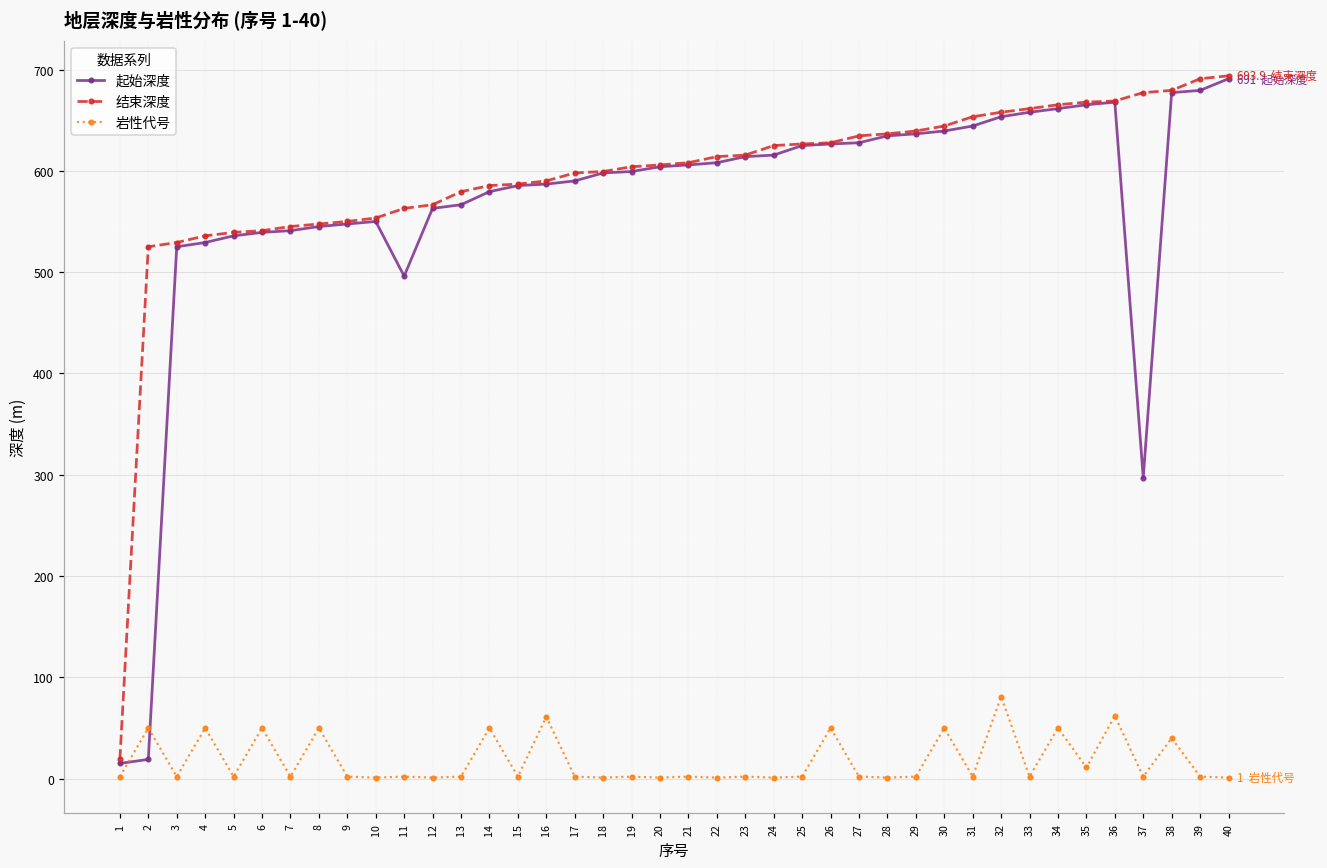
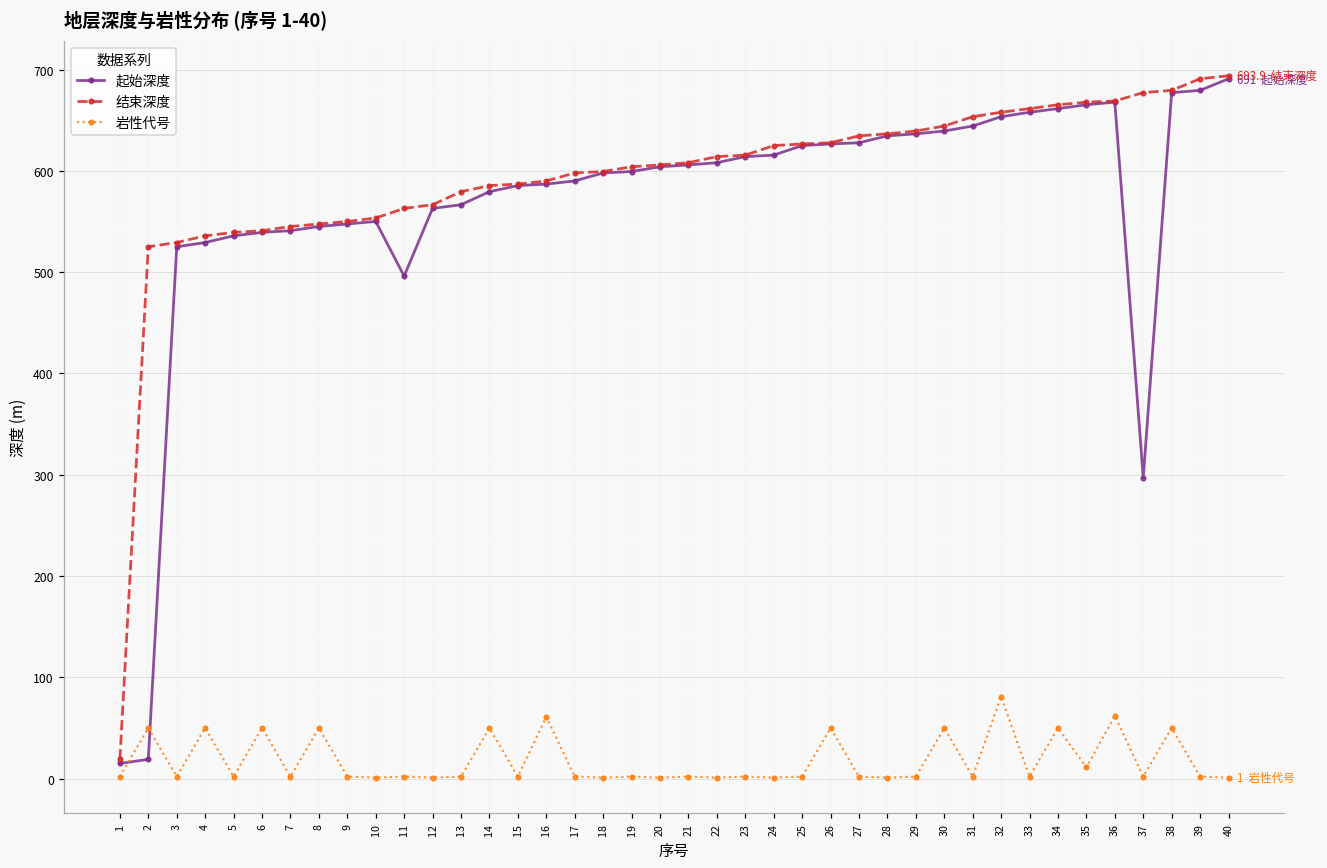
  {
    "起始深度": {
      "1": 20,
      "2": 20,
      "3": 530,
      "4": 530,
      "5": 540,
      "7": 540,
      "10": 550,
      "11": 500,
      "12": 560,
      "13": 570,
      "14": 580,
      "16": 590,
      "17": 590,
      "19": 600,
      "22": 610,
      "24": 620,
      "27": 630,
      "29": 640,
      "30": 640,
      "31": 640,
      "32": 650,
      "33": 660,
      "34": 660,
      "37": 300,
      "39": 680
    },
    "结束深度": {
      "1": 20,
      "2": 530,
      "3": 530,
      "4": 540,
      "5": 540,
      "7": 550,
      "10": 550,
      "11": 560,
      "12": 570,
      "13": 580,
      "14": 590,
      "16": 590,
      "17": 600,
      "19": 600,
      "22": 610,
      "24": 630,
      "27": 630,
      "29": 640,
      "30": 640,
      "31": 650,
      "32": 660,
      "33": 660,
      "34": 670,
      "37": 680,
      "39": 690
    },
    "岩性代号": {
      "1": 0,
      "2": 50,
      "3": 0,
      "4": 50,
      "5": 0,
      "6": 50,
      "7": 0,
      "8": 50,
      "9": 0,
      "10": 0,
      "11": 0,
      "12": 0,
      "13": 0,
      "14": 50,
      "15": 0,
      "16": 60,
      "17": 0,
      "18": 0,
      "19": 0,
      "20": 0,
      "21": 0,
      "22": 0,
      "23": 0,
      "24": 0,
      "25": 0,
      "26": 50,
      "27": 0,
      "28": 0,
      "29": 0,
      "30": 50,
      "31": 0,
      "32": 80,
      "33": 0,
      "34": 50,
      "35": 10,
      "36": 60,
      "37": 0,
-     "38": 40,
+     "38": 50,
      "39": 0
    }
  }
